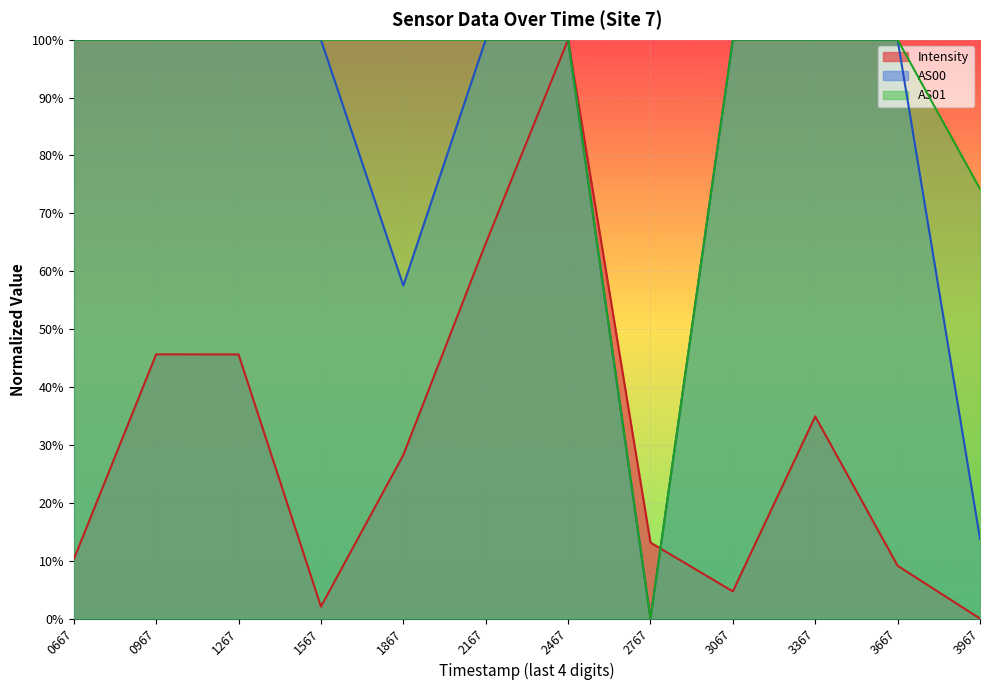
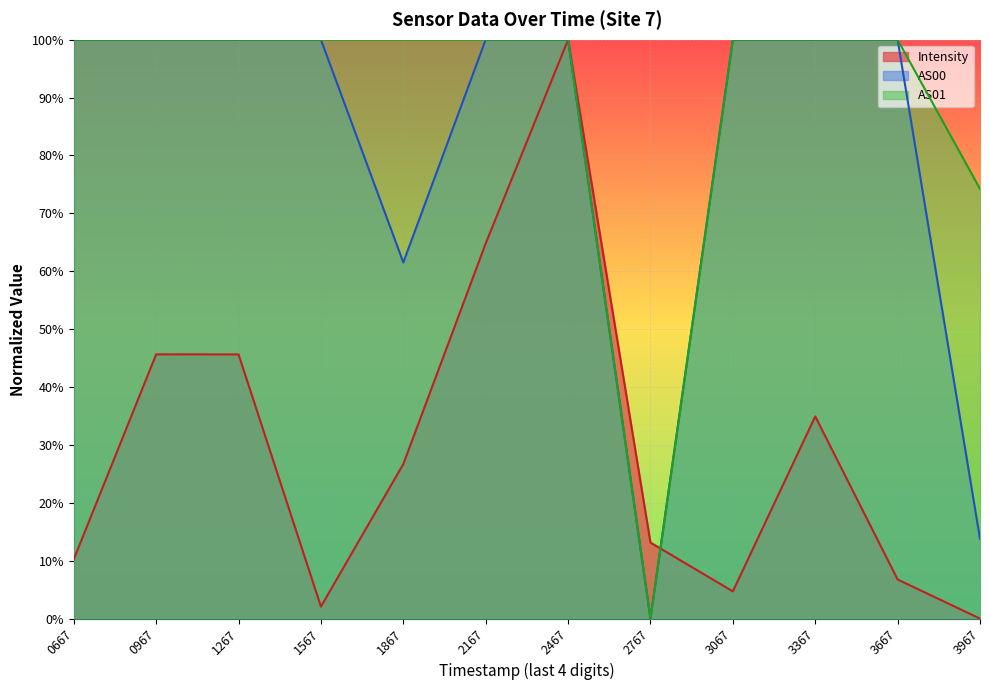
  {
    "Intensity": {
      "0667": "10%",
      "0967": "46%",
      "1267": "46%",
      "1567": "2%",
-     "1867": "28%",
+     "1867": "27%",
      "2167": "65%",
      "2767": "13%",
      "3067": "5%",
      "3367": "35%",
-     "3667": "9%",
+     "3667": "7%",
      "3967": "0%"
    },
    "AS00": {
-     "1867": "58%",
+     "1867": "62%",
      "3967": "14%"
    },
    "AS01": {
      "1867": "100%",
      "3967": "74%"
    }
  }
